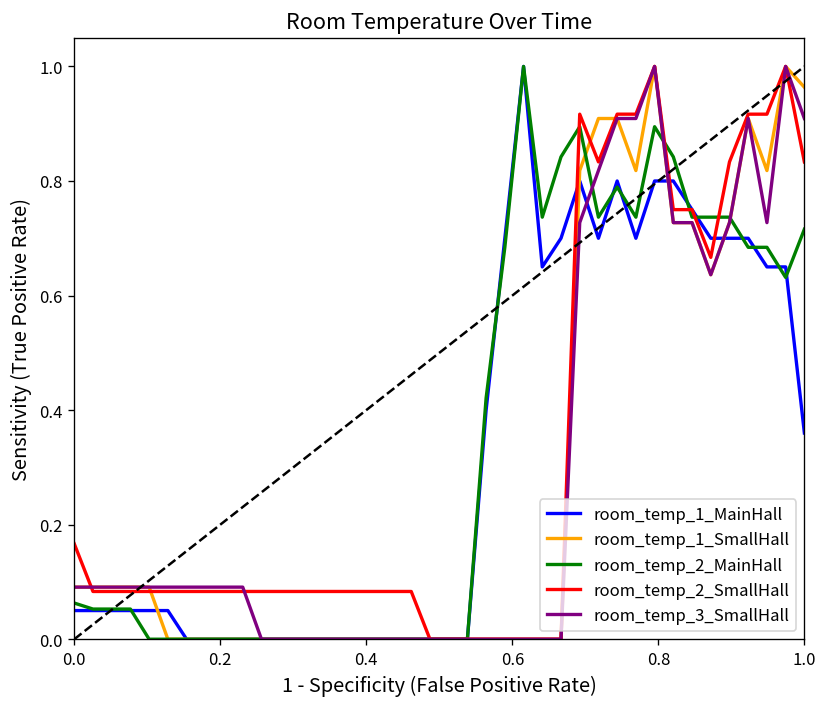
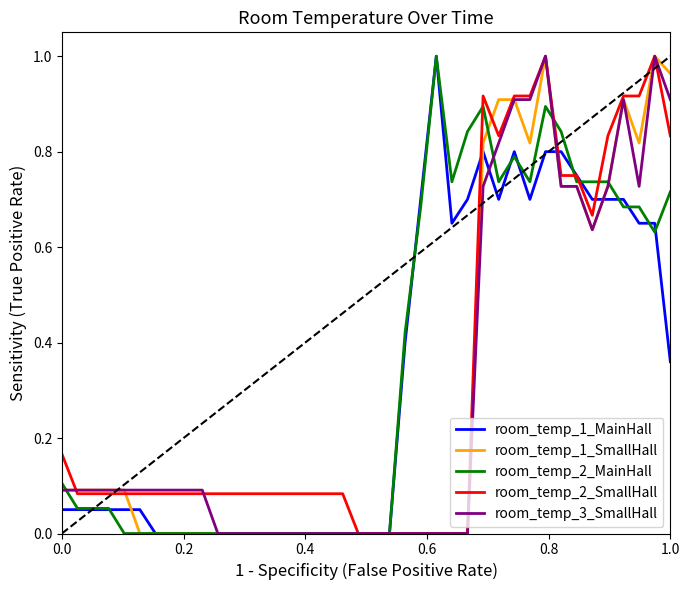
  {
    "room_temp_1_MainHall": {
      "0.0": 0.05,
      "1.0": 0.36
    },
    "room_temp_1_SmallHall": {
      "1.0": 0.96
    },
    "room_temp_2_MainHall": {
-     "0.0": 0.06,
+     "0.0": 0.11,
      "1.0": 0.72
    },
    "room_temp_2_SmallHall": {
      "0.0": 0.17,
      "1.0": 0.83
    },
    "room_temp_3_SmallHall": {
      "1.0": 0.91
    }
  }
